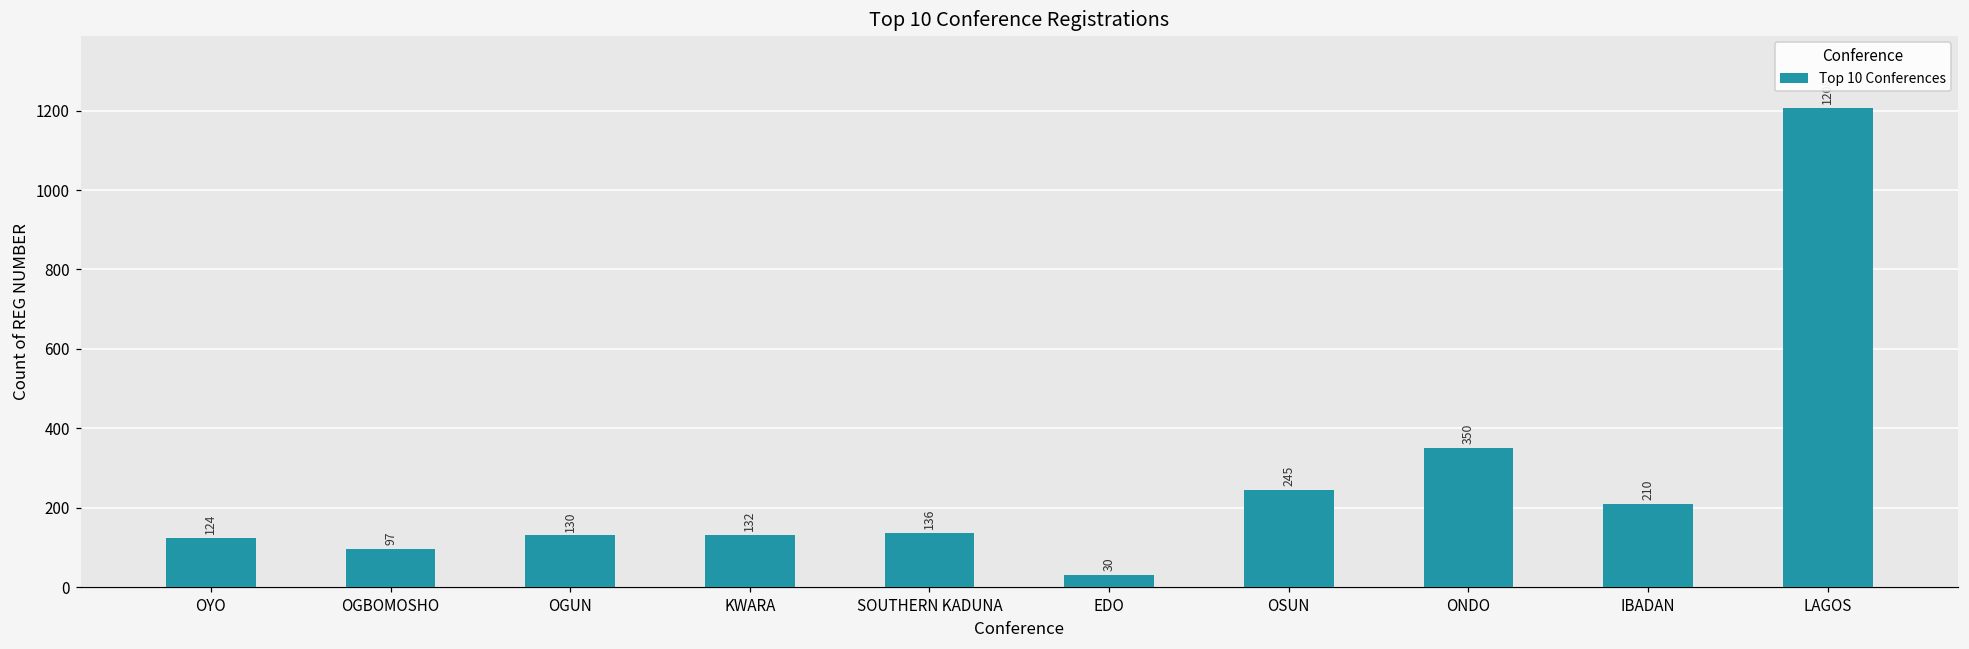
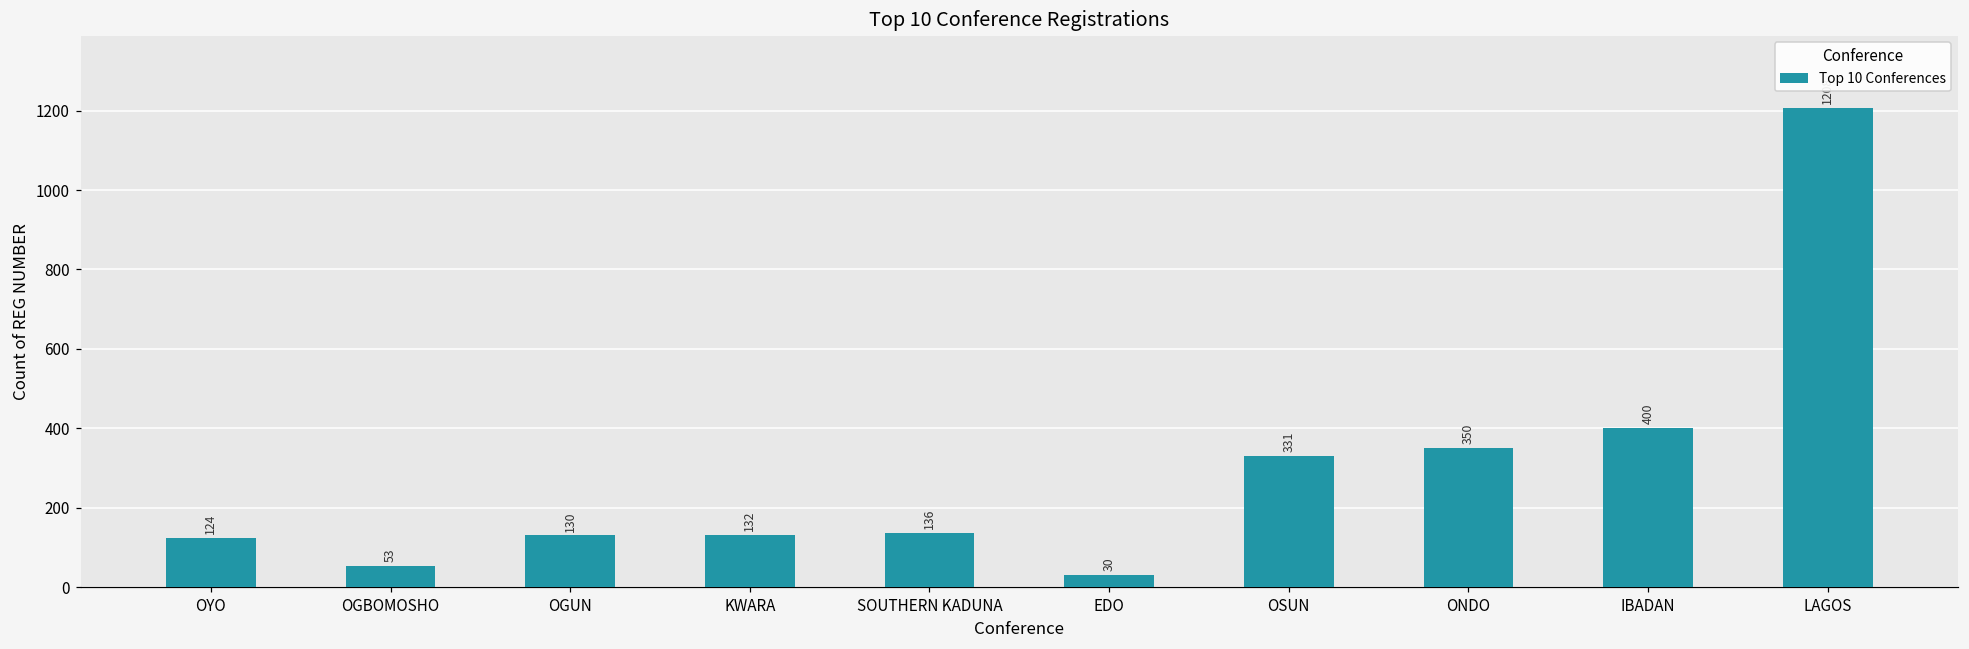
  {
    "OYO": 124,
-   "OGBOMOSHO": 97,
+   "OGBOMOSHO": 53,
    "OGUN": 130,
    "KWARA": 132,
    "SOUTHERN KADUNA": 136,
    "EDO": 30,
-   "OSUN": 245,
+   "OSUN": 331,
    "ONDO": 350,
-   "IBADAN": 210
+   "IBADAN": 400
  }
